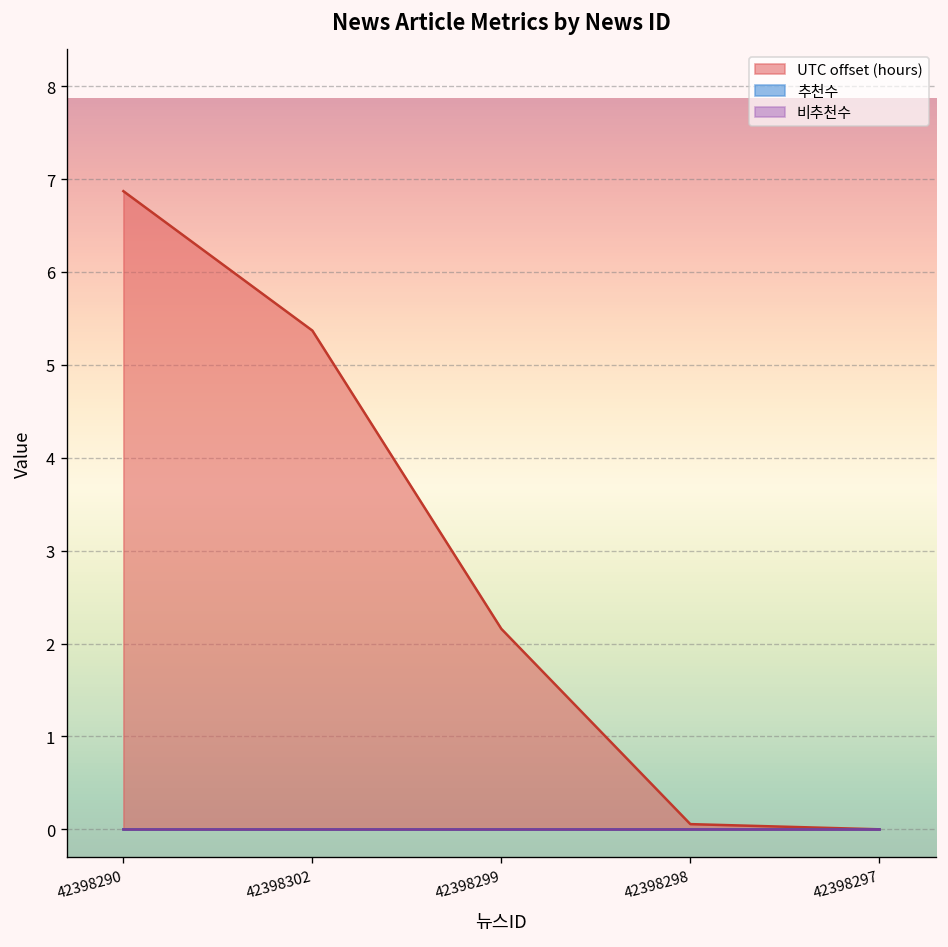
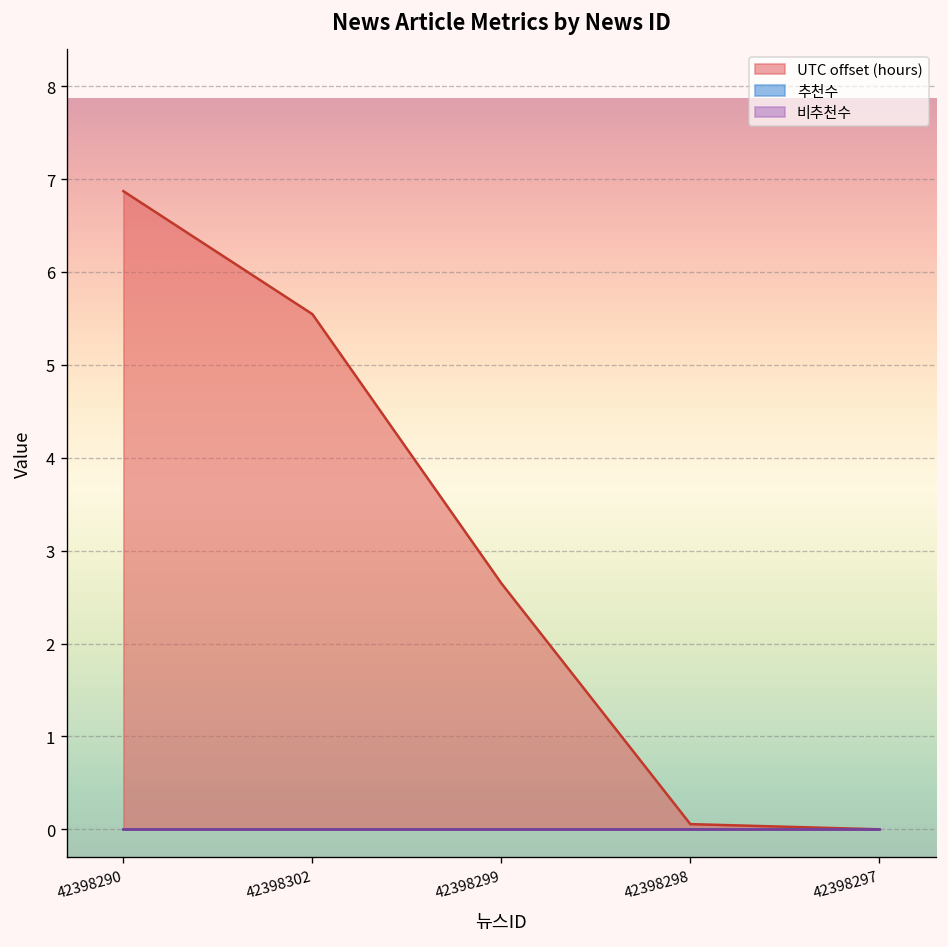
  {
    "UTC offset (hours)": {
      "42398290": 6.9,
-     "42398302": 5.4,
-     "42398299": 2.2,
+     "42398302": 5.5,
+     "42398299": 2.6,
      "42398298": 0.1
    },
    "비추천수": {
      "42398290": 0.0,
      "42398302": 0.0,
      "42398299": 0.0,
      "42398298": 0.0
    }
  }
